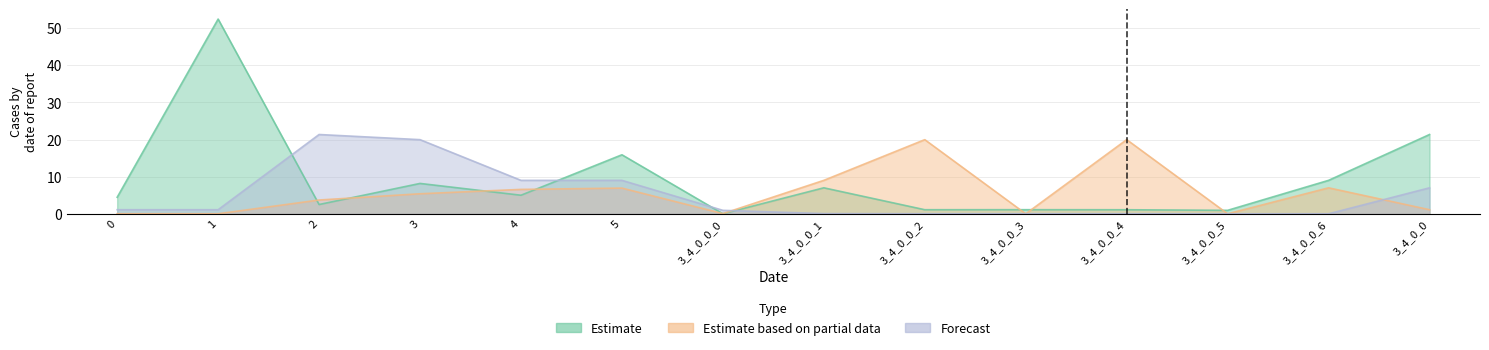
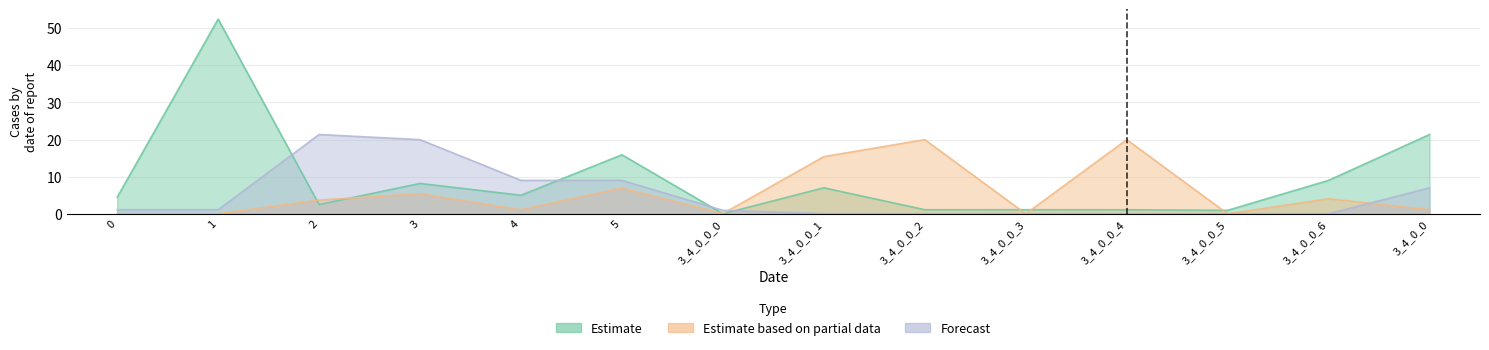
  {
    "Estimate based on partial data": {
      "0": 0,
      "1": 0,
      "2": 4,
      "3": 5,
-     "4": 7,
+     "4": 1,
      "5": 7,
-     "3_4_0_0_1": 9,
+     "3_4_0_0_1": 15,
      "3_4_0_0_2": 20,
      "3_4_0_0_4": 20,
-     "3_4_0_0_6": 7,
+     "3_4_0_0_6": 4,
      "3_4_0_0": 1
    }
  }
